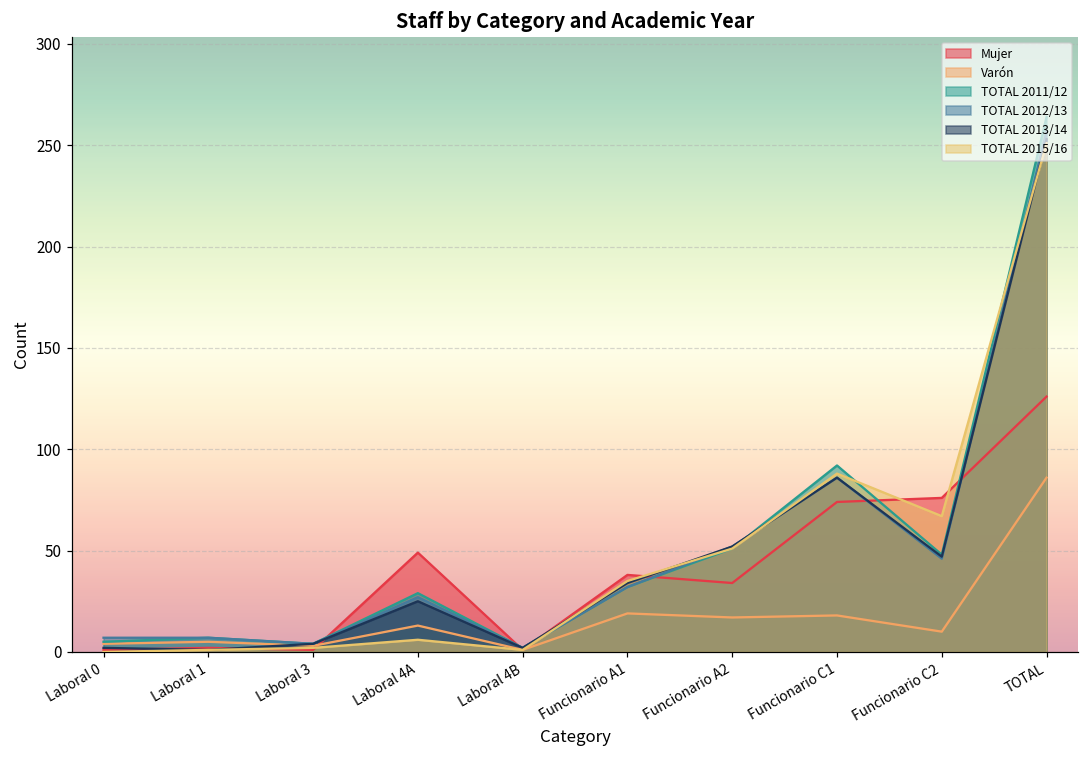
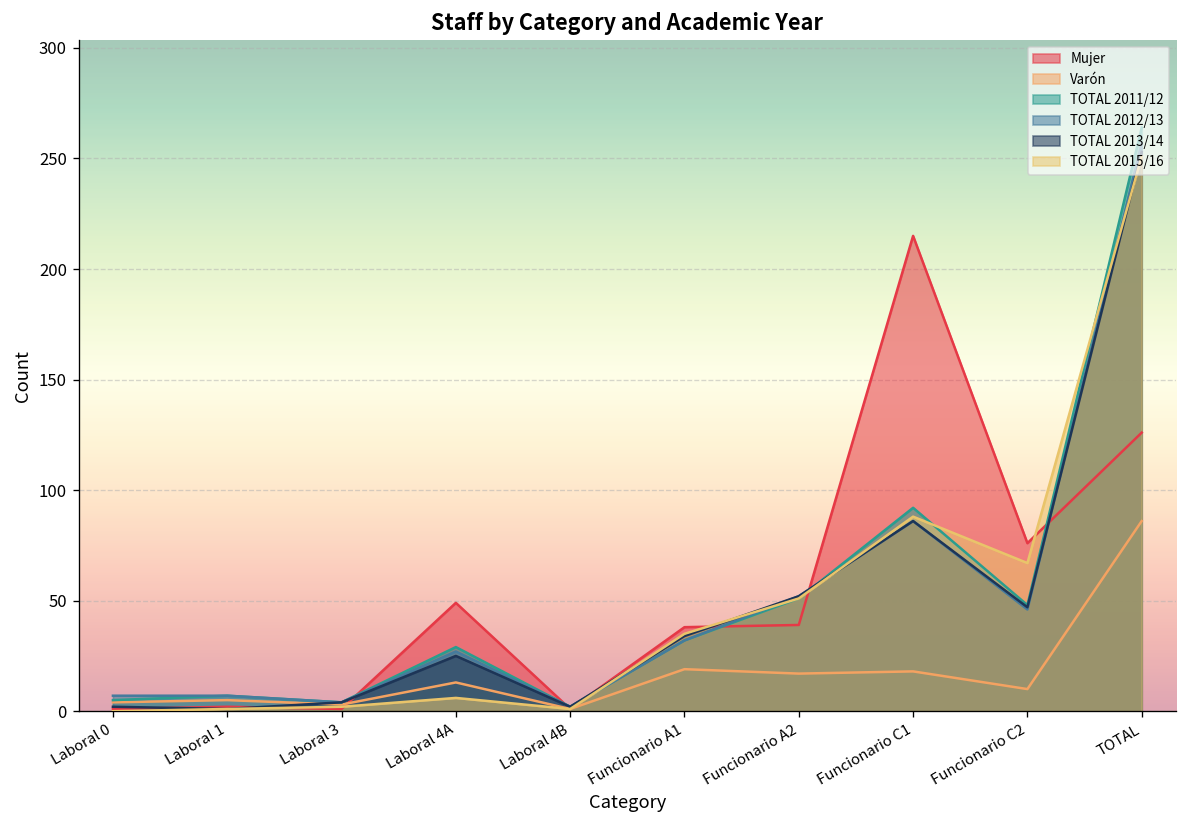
  {
    "Mujer": {
      "Laboral 4A": 49,
      "Funcionario A1": 38,
-     "Funcionario A2": 34,
-     "Funcionario C1": 74,
+     "Funcionario A2": 39,
+     "Funcionario C1": 215,
      "Funcionario C2": 76,
      "TOTAL": 126
    },
    "TOTAL 2013/14": {
      "Laboral 4A": 25
    }
  }
